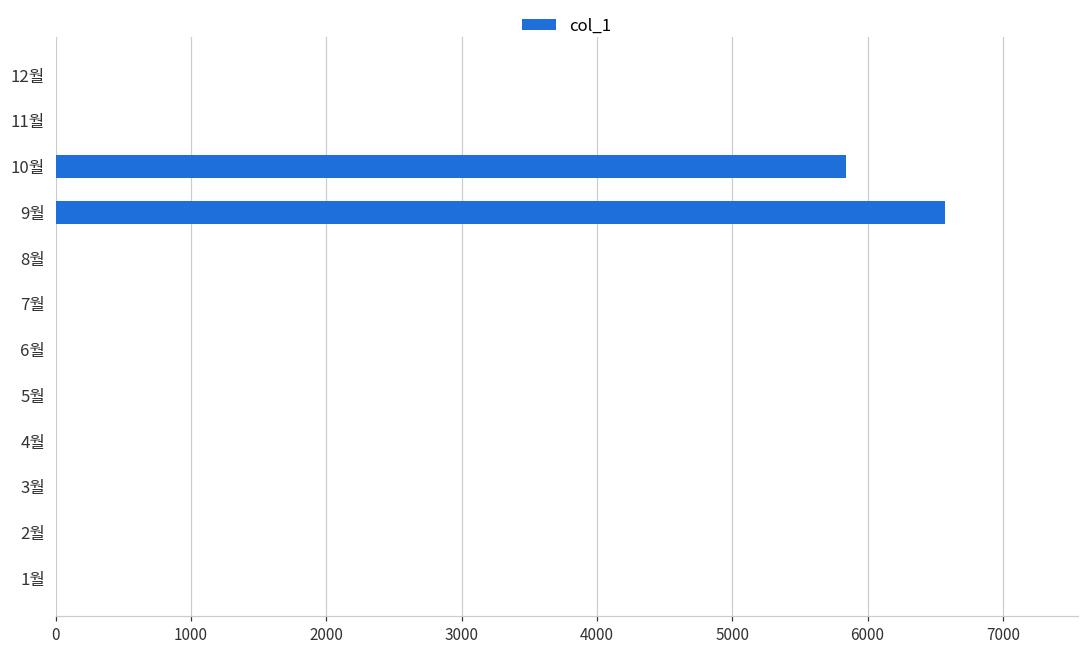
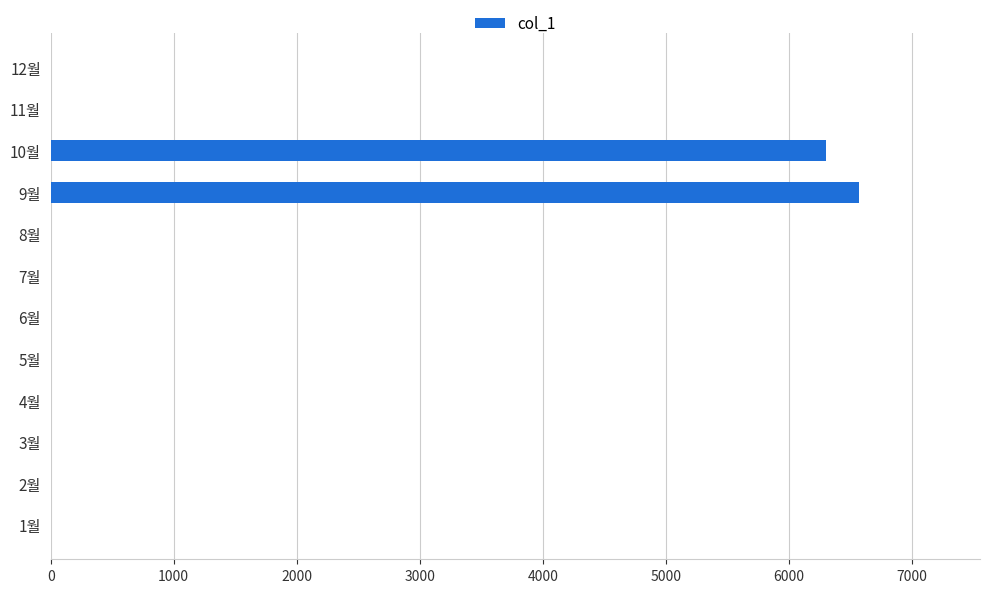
  {
    "12월": 0,
    "11월": 0,
-   "10월": 5840,
+   "10월": 6300,
    "9월": 6570,
    "8월": 0,
    "7월": 0,
    "6월": 0,
    "5월": 0,
    "4월": 0,
    "3월": 0,
    "2월": 0,
    "1월": 0
  }
